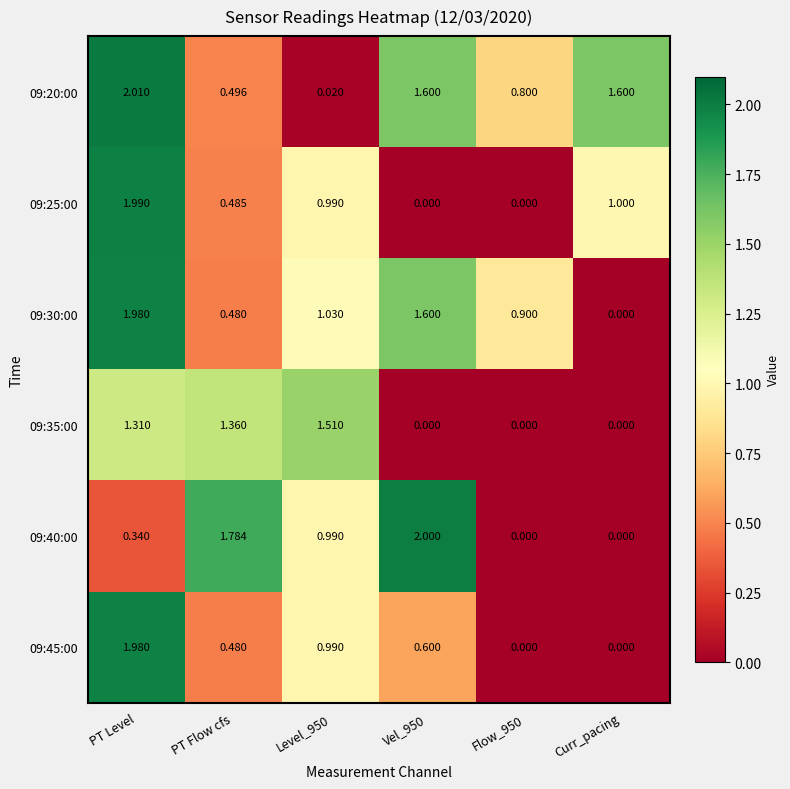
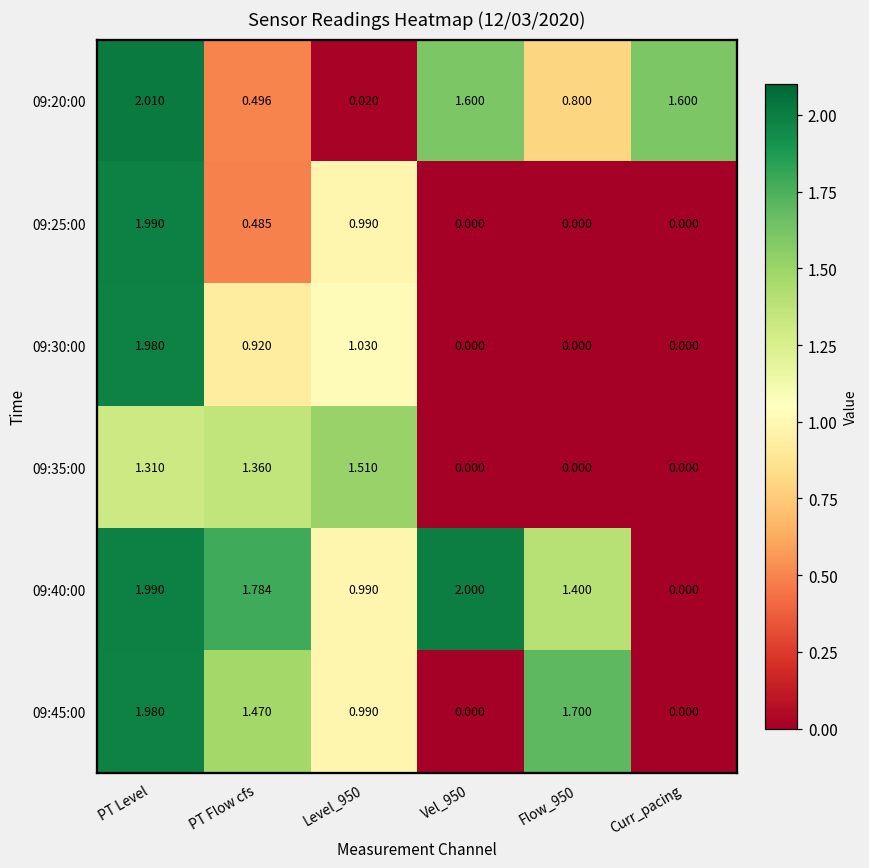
  {
    "09:20:00": {
      "PT Level": 2.010,
      "PT Flow cfs": 0.496,
      "Level_950": 0.020,
      "Vel_950": 1.600,
      "Flow_950": 0.800,
      "Curr_pacing": 1.600
    },
    "09:25:00": {
      "PT Level": 1.990,
      "PT Flow cfs": 0.485,
      "Level_950": 0.990,
      "Vel_950": 0.000,
      "Flow_950": 0.000,
-     "Curr_pacing": 1.000
+     "Curr_pacing": 0.000
    },
    "09:30:00": {
      "PT Level": 1.980,
-     "PT Flow cfs": 0.480,
+     "PT Flow cfs": 0.920,
      "Level_950": 1.030,
-     "Vel_950": 1.600,
-     "Flow_950": 0.900,
+     "Vel_950": 0.000,
+     "Flow_950": 0.000,
      "Curr_pacing": 0.000
    },
    "09:35:00": {
      "PT Level": 1.310,
      "PT Flow cfs": 1.360,
      "Level_950": 1.510,
      "Vel_950": 0.000,
      "Flow_950": 0.000,
      "Curr_pacing": 0.000
    },
    "09:40:00": {
-     "PT Level": 0.340,
+     "PT Level": 1.990,
      "PT Flow cfs": 1.784,
      "Level_950": 0.990,
      "Vel_950": 2.000,
-     "Flow_950": 0.000,
+     "Flow_950": 1.400,
      "Curr_pacing": 0.000
    },
    "09:45:00": {
      "PT Level": 1.980,
-     "PT Flow cfs": 0.480,
+     "PT Flow cfs": 1.470,
      "Level_950": 0.990,
-     "Vel_950": 0.600,
-     "Flow_950": 0.000,
+     "Vel_950": 0.000,
+     "Flow_950": 1.700,
      "Curr_pacing": 0.000
    }
  }
